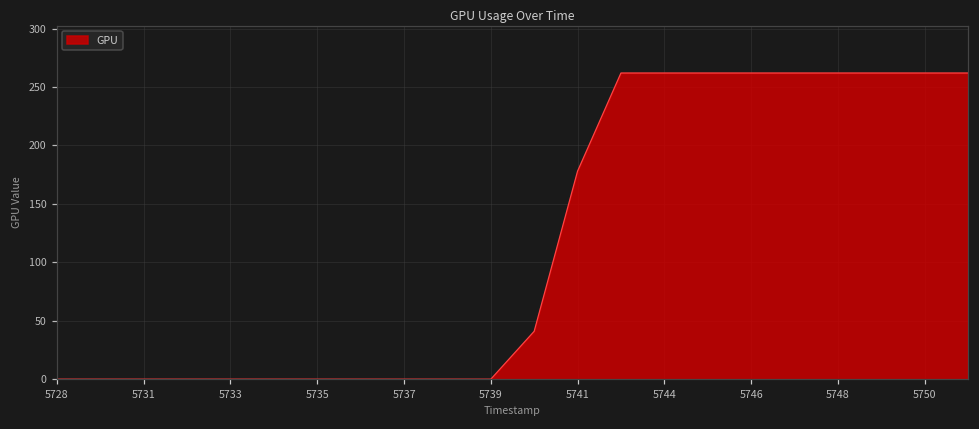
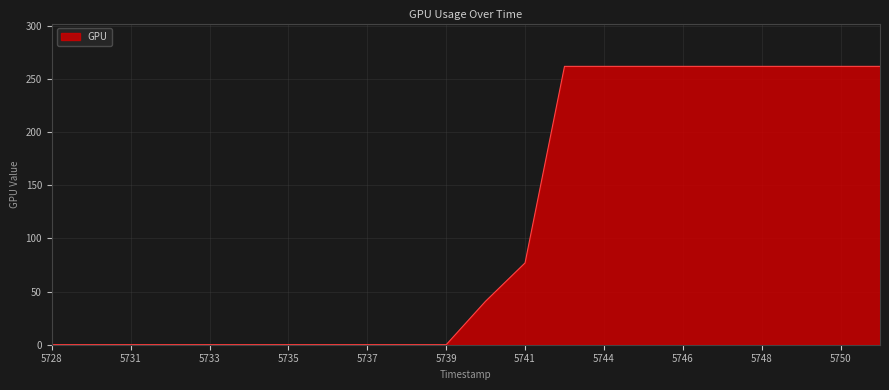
  {
    "5728": 0,
    "5731": 0,
    "5733": 0,
    "5735": 0,
    "5737": 0,
    "5739": 0,
-   "5741": 178,
+   "5741": 77,
    "5744": 262,
    "5746": 262,
    "5748": 262,
    "5750": 262
  }
